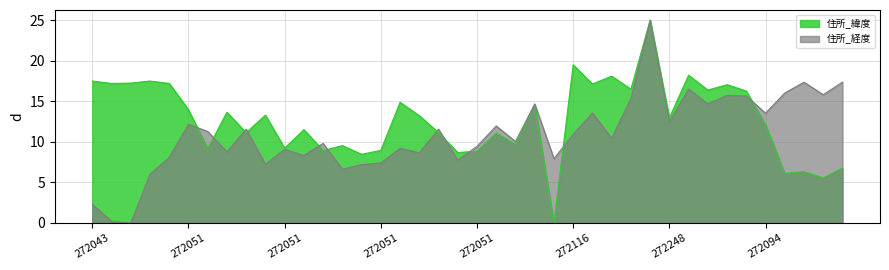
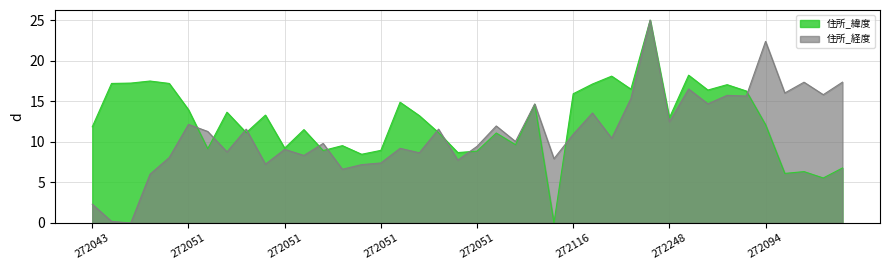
  {
    "住所_緯度": {
-     "272043": 17,
-     "272116": 20,
+     "272043": 12,
+     "272116": 16,
      "272248": 13,
      "272094": 12
    },
    "住所_経度": {
      "272043": 2,
      "272116": 11,
      "272248": 12,
-     "272094": 14
+     "272094": 22
    }
  }
